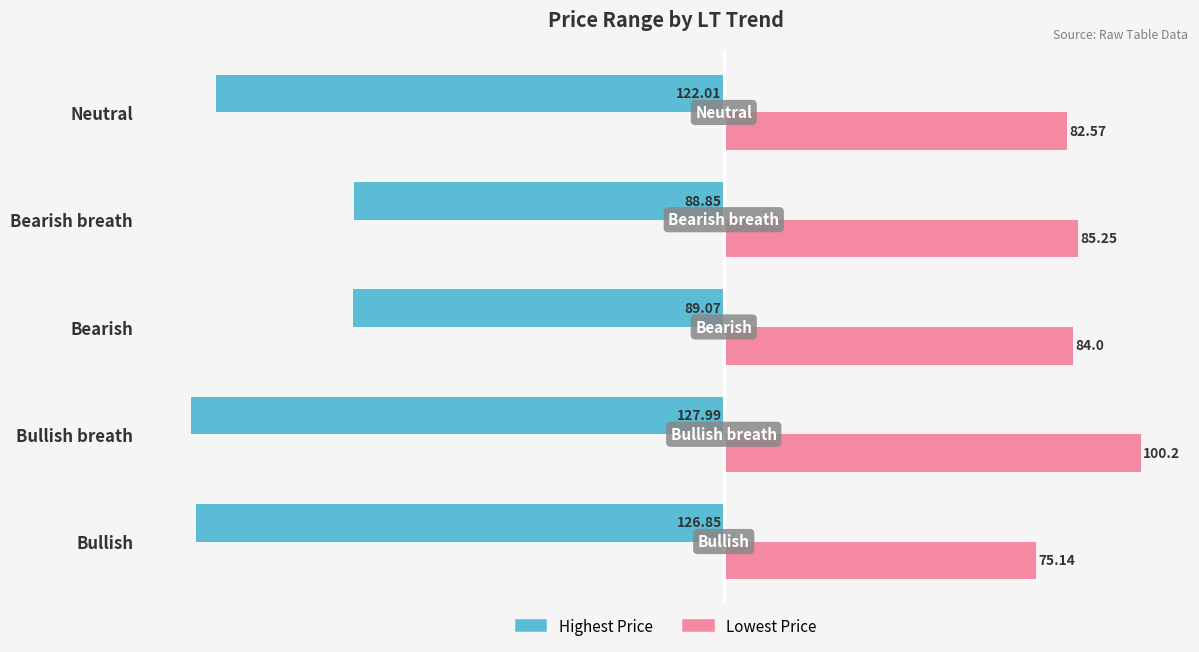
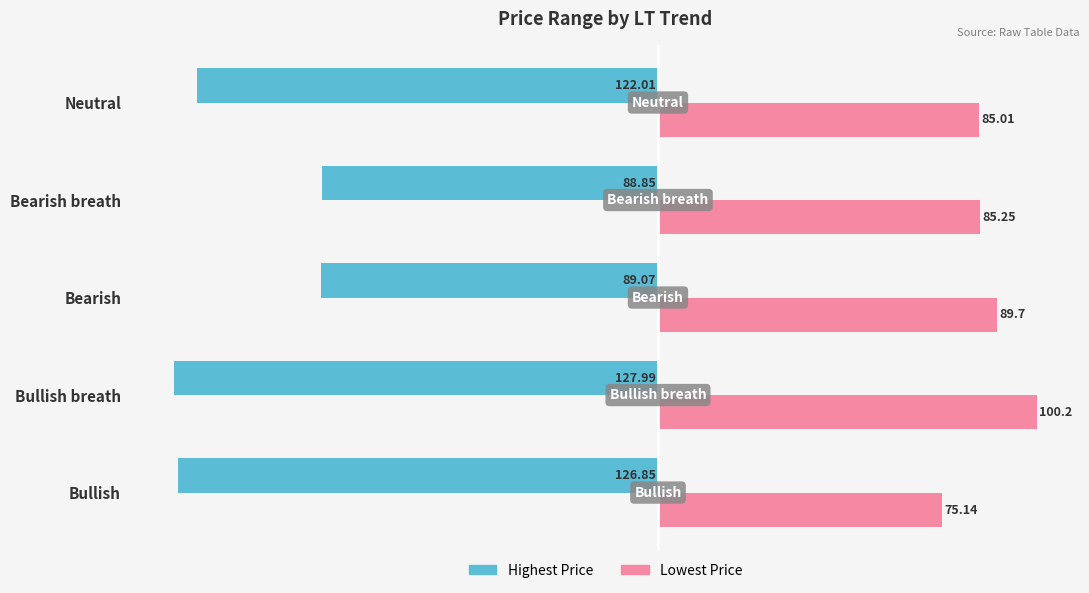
  {
    "Lowest Price": {
-     "Neutral": 82.57,
+     "Neutral": 85.01,
      "Bearish breath": 85.25,
-     "Bearish": 84.0,
+     "Bearish": 89.7,
      "Bullish breath": 100.2,
      "Bullish": 75.14
    }
  }
